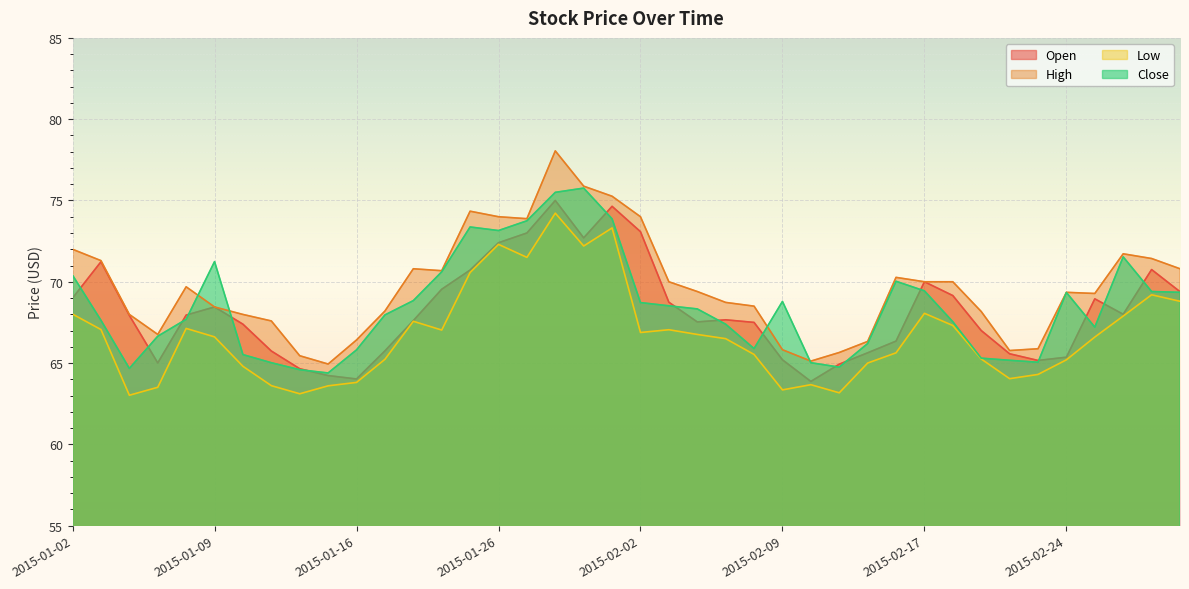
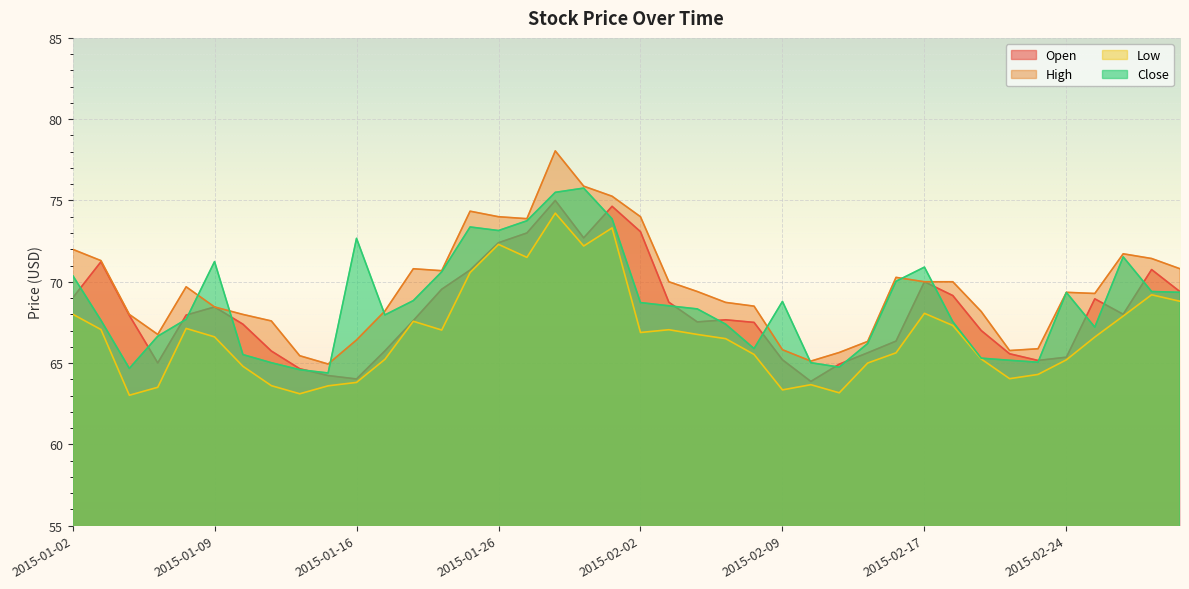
  {
    "Close": {
      "2015-01-02": 70.4,
      "2015-01-09": 71.2,
-     "2015-01-16": 65.8,
+     "2015-01-16": 72.7,
      "2015-01-26": 73.2,
      "2015-02-02": 68.7,
      "2015-02-09": 68.8,
-     "2015-02-17": 69.4
+     "2015-02-17": 70.9
    }
  }
